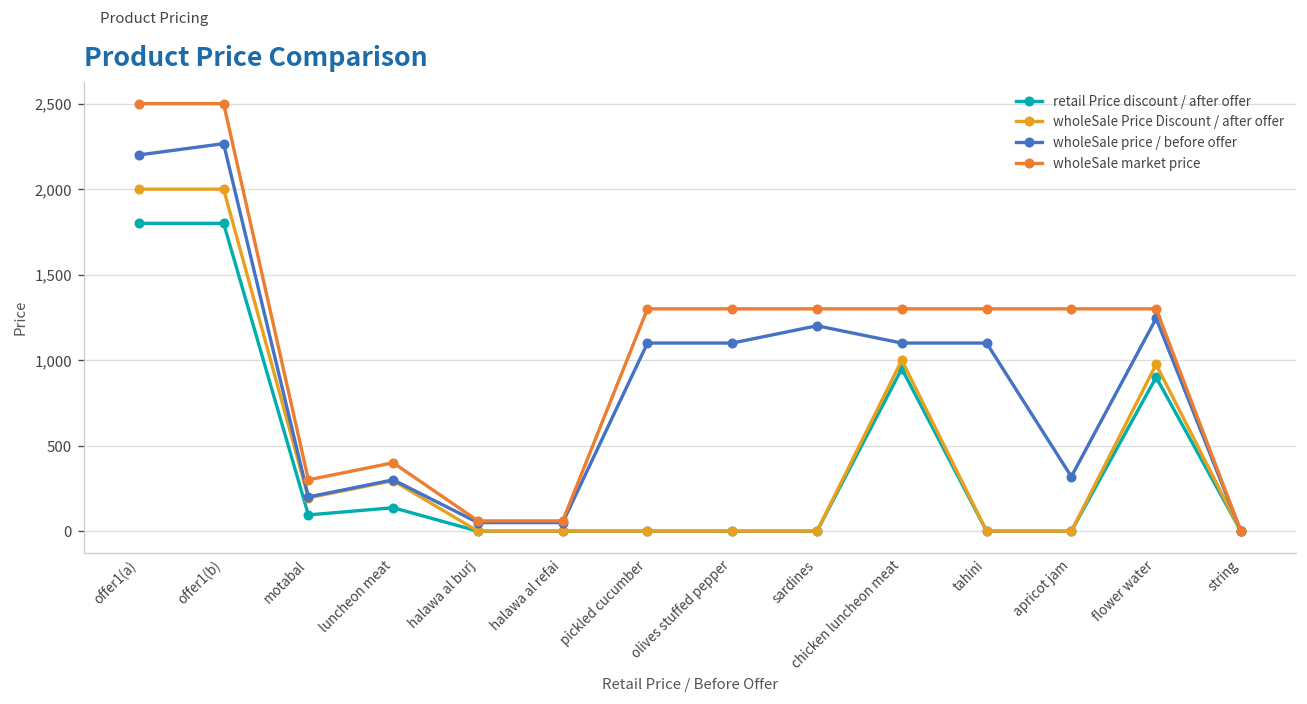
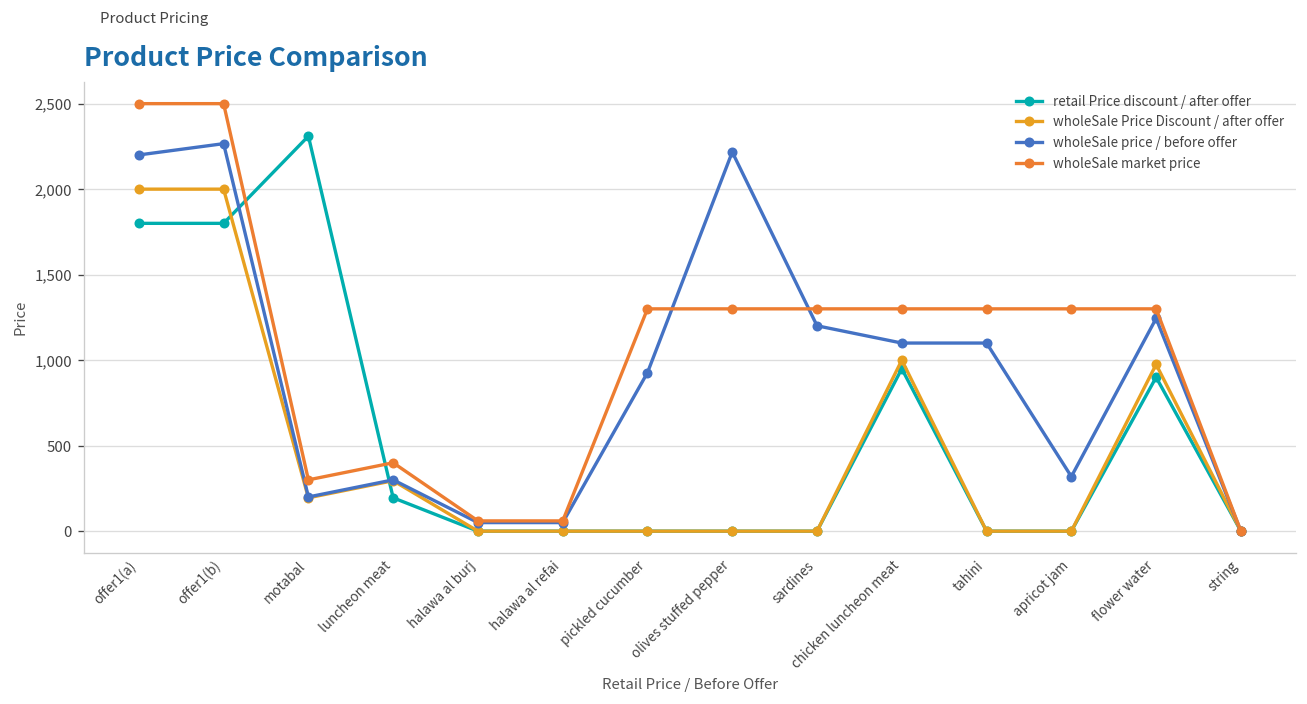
  {
    "retail Price discount / after offer": {
      "offer1(a)": "1,800",
      "offer1(b)": "1,800",
-     "motabal": "100",
-     "luncheon meat": "140",
+     "motabal": "2,310",
+     "luncheon meat": "200",
      "chicken luncheon meat": "950",
      "flower water": "900"
    },
    "wholeSale price / before offer": {
      "offer1(a)": "2,200",
      "offer1(b)": "2,270",
-     "pickled cucumber": "1,100",
-     "olives stuffed pepper": "1,100",
+     "pickled cucumber": "930",
+     "olives stuffed pepper": "2,220",
      "sardines": "1,200",
      "chicken luncheon meat": "1,100",
      "tahini": "1,100",
      "apricot jam": "320",
      "flower water": "1,240"
    }
  }
